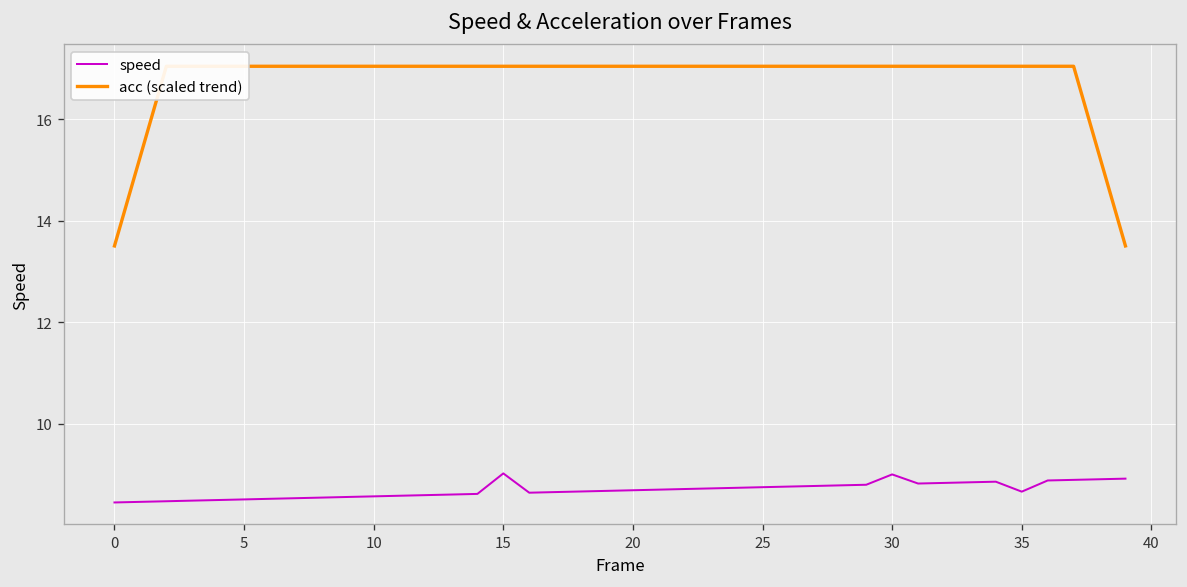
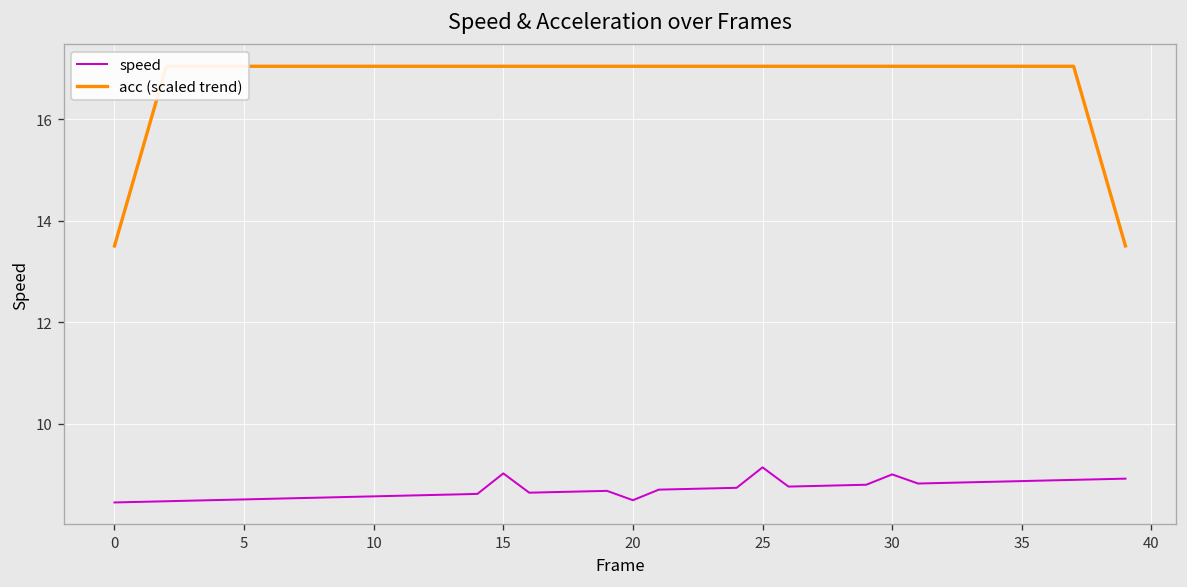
  {
    "speed": {
      "0": 8.5,
      "5": 8.5,
      "10": 8.6,
      "15": 9.0,
-     "20": 8.7,
-     "25": 8.8,
+     "20": 8.5,
+     "25": 9.1,
      "30": 9.0,
-     "35": 8.7
+     "35": 8.9
    },
    "acc (scaled trend)": {
      "0": 13.5,
      "10": 17.0,
      "15": 17.0,
      "20": 17.0,
      "25": 17.0,
      "30": 17.0,
      "35": 17.0
    }
  }
